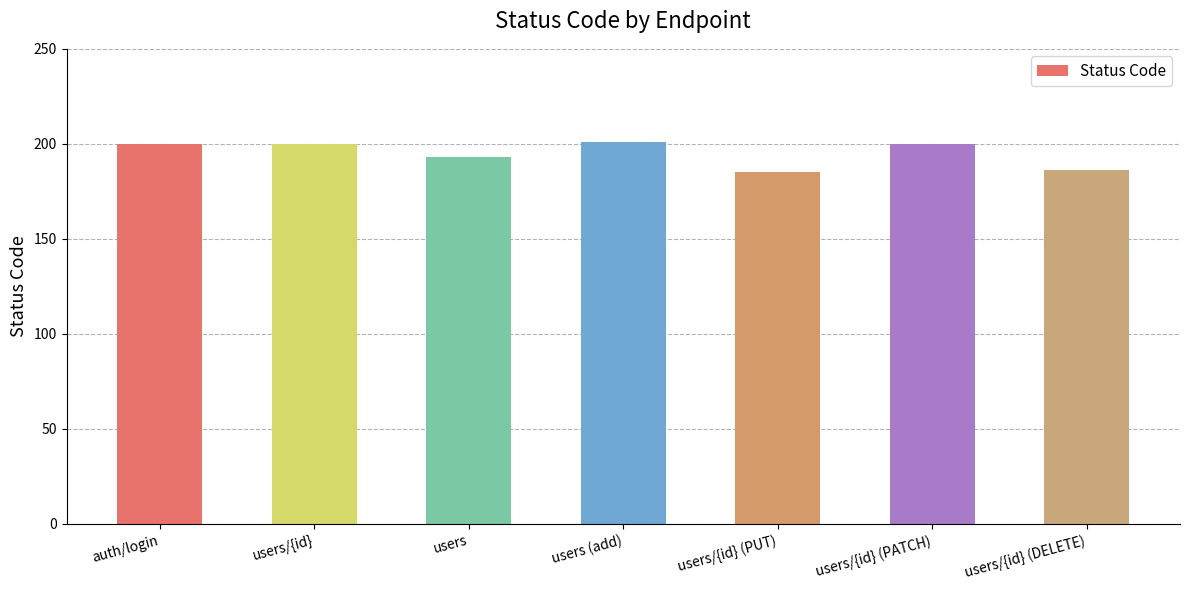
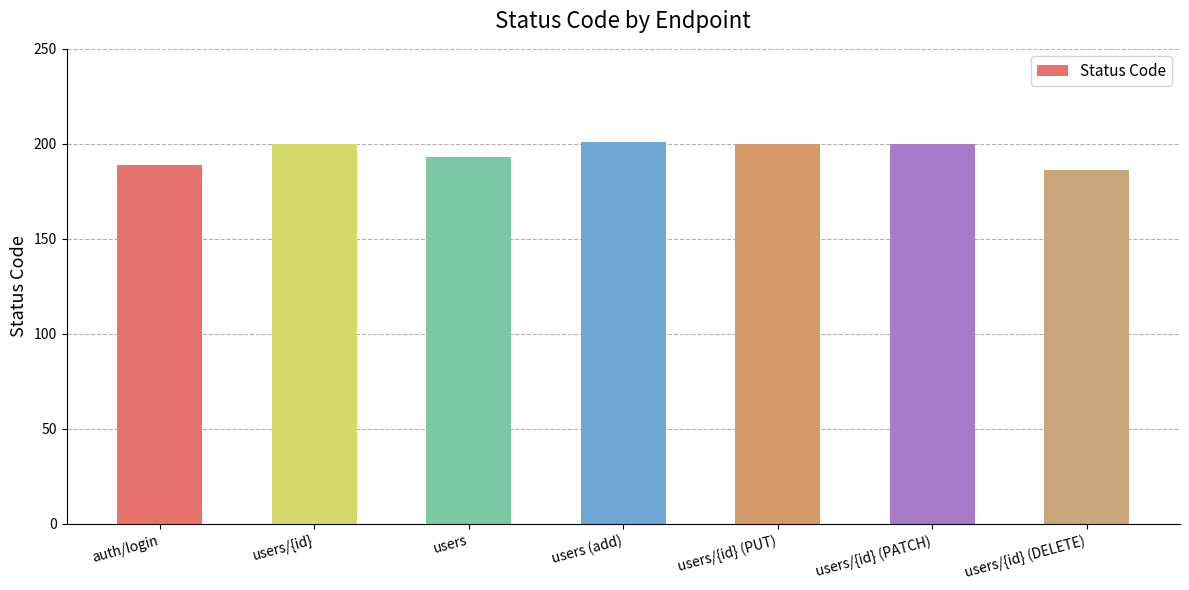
  {
-   "auth/login": 200,
+   "auth/login": 189,
    "users/{id}": 200,
    "users": 193,
    "users (add)": 201,
-   "users/{id} (PUT)": 185,
+   "users/{id} (PUT)": 200,
    "users/{id} (PATCH)": 200,
    "users/{id} (DELETE)": 186
  }
